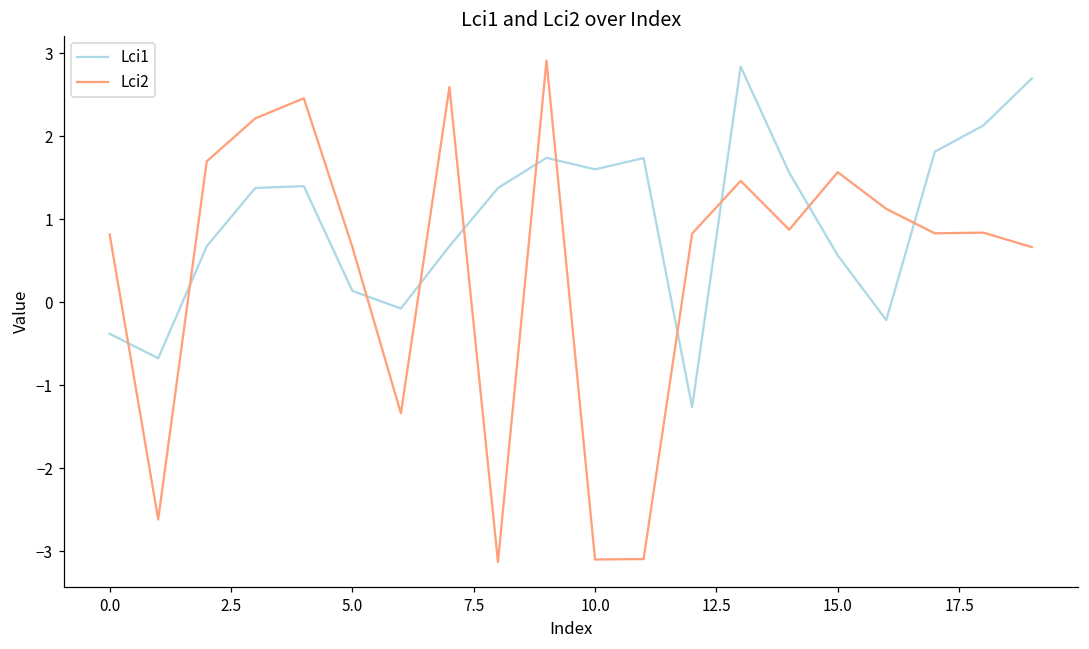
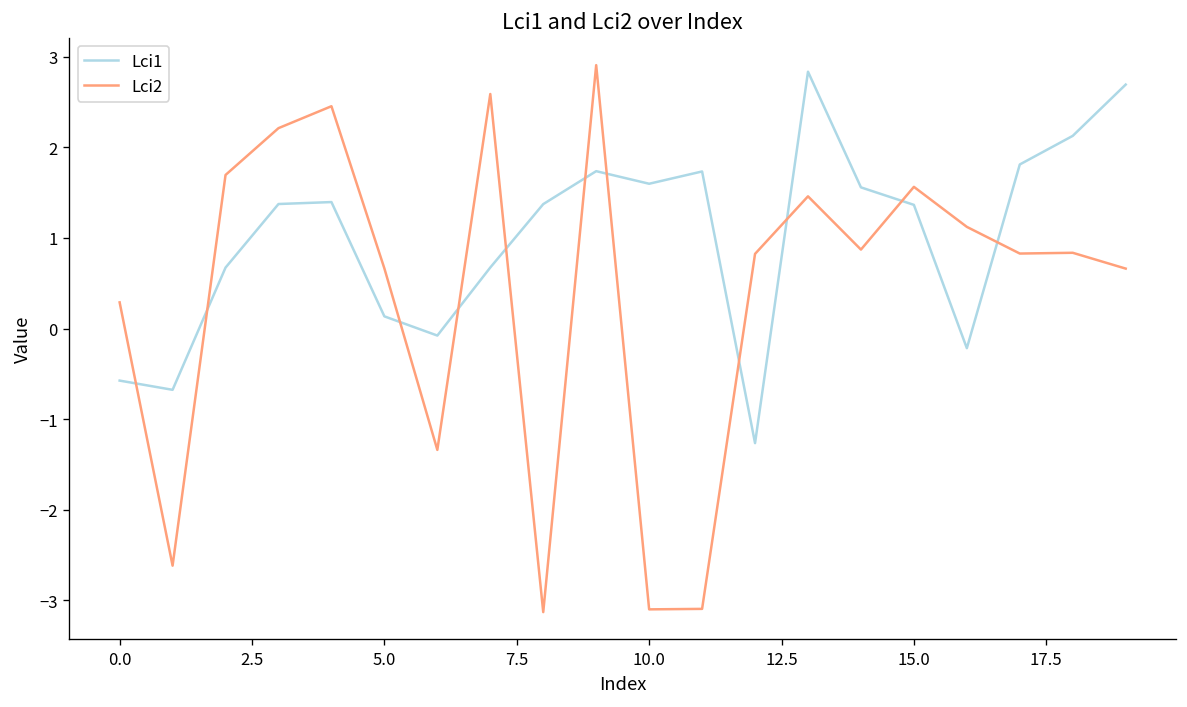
  {
    "Lci1": {
-     "0.0": -0.4,
+     "0.0": -0.6,
      "5.0": 0.1,
      "10.0": 1.6,
-     "15.0": 0.6
+     "15.0": 1.4
    },
    "Lci2": {
-     "0.0": 0.8,
+     "0.0": 0.3,
      "5.0": 0.7,
      "10.0": -3.1,
      "15.0": 1.6
    }
  }
